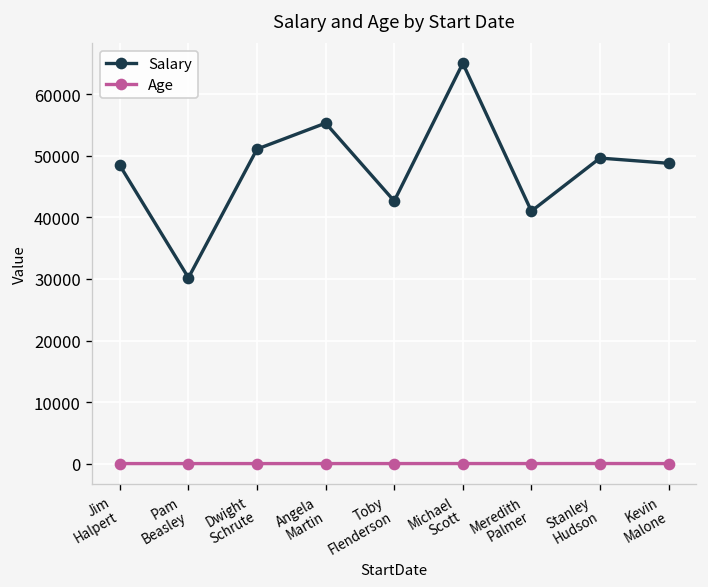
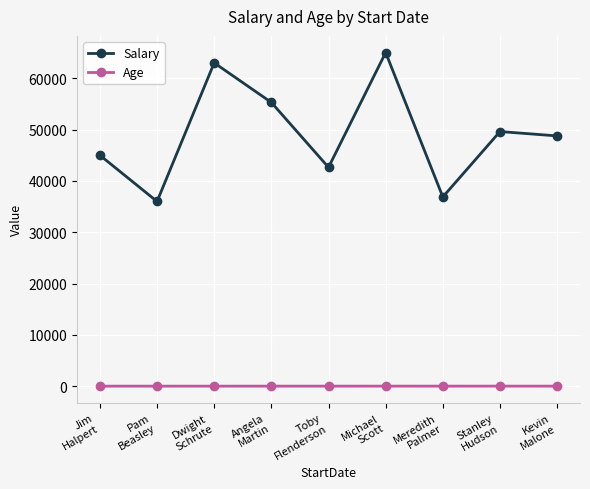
  {
    "Salary": {
-     "Jim Halpert": 48000,
-     "Pam Beasley": 30000,
-     "Dwight Schrute": 51000,
+     "Jim Halpert": 45000,
+     "Pam Beasley": 36000,
+     "Dwight Schrute": 63000,
      "Angela Martin": 55000,
      "Toby Flenderson": 43000,
      "Michael Scott": 65000,
-     "Meredith Palmer": 41000,
+     "Meredith Palmer": 37000,
      "Stanley Hudson": 50000,
      "Kevin Malone": 49000
    },
    "Age": {
      "Jim Halpert": 0,
      "Pam Beasley": 0,
      "Dwight Schrute": 0,
      "Angela Martin": 0,
      "Toby Flenderson": 0,
      "Michael Scott": 0,
      "Meredith Palmer": 0,
      "Stanley Hudson": 0,
      "Kevin Malone": 0
    }
  }
